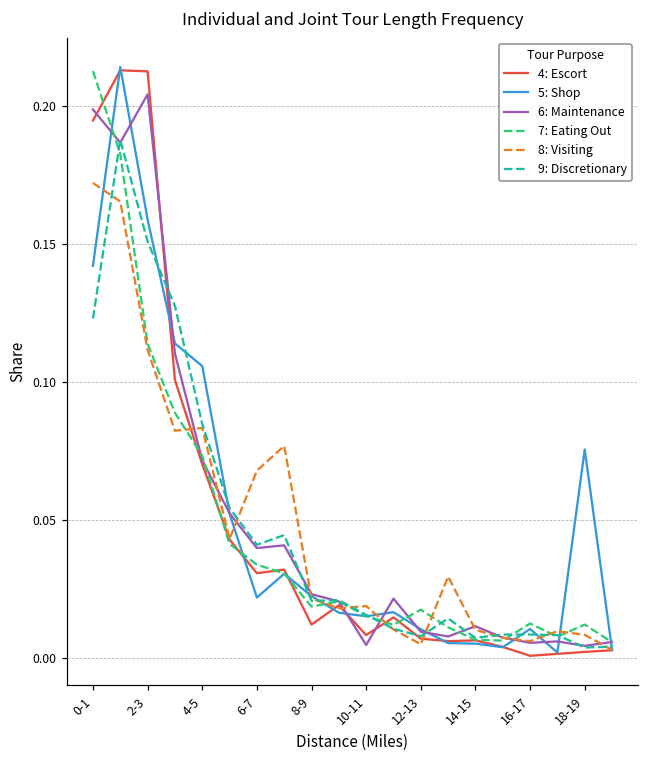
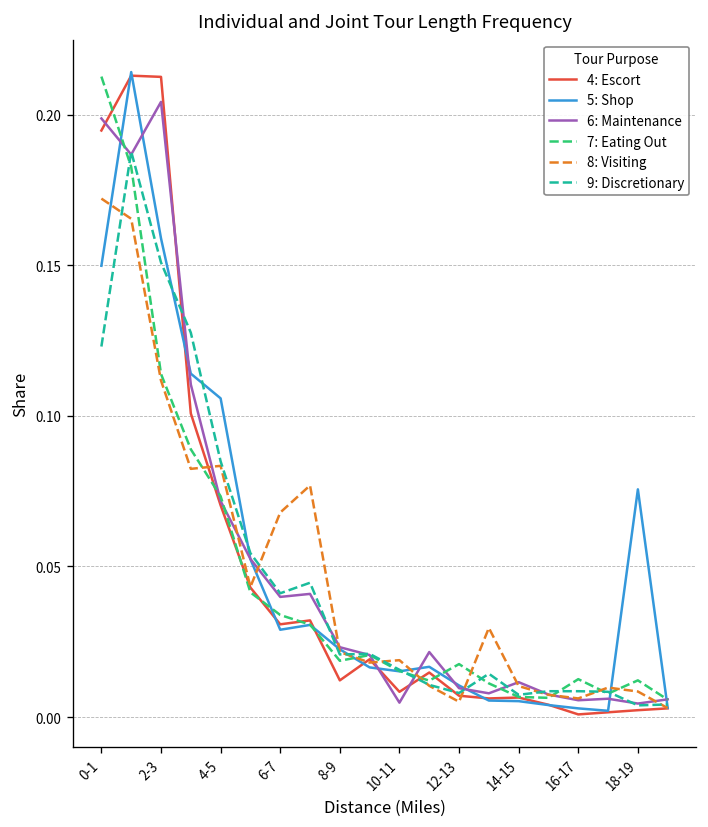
  {
    "5: Shop": {
-     "0-1": 0.142,
+     "0-1": 0.150,
      "2-3": 0.159,
      "4-5": 0.106,
-     "6-7": 0.022,
+     "6-7": 0.029,
      "14-15": 0.005,
-     "16-17": 0.011,
+     "16-17": 0.003,
      "18-19": 0.076
    },
    "6: Maintenance": {
      "0-1": 0.199,
      "2-3": 0.204,
      "4-5": 0.072,
      "6-7": 0.040,
      "10-11": 0.005,
      "14-15": 0.012
    }
  }
